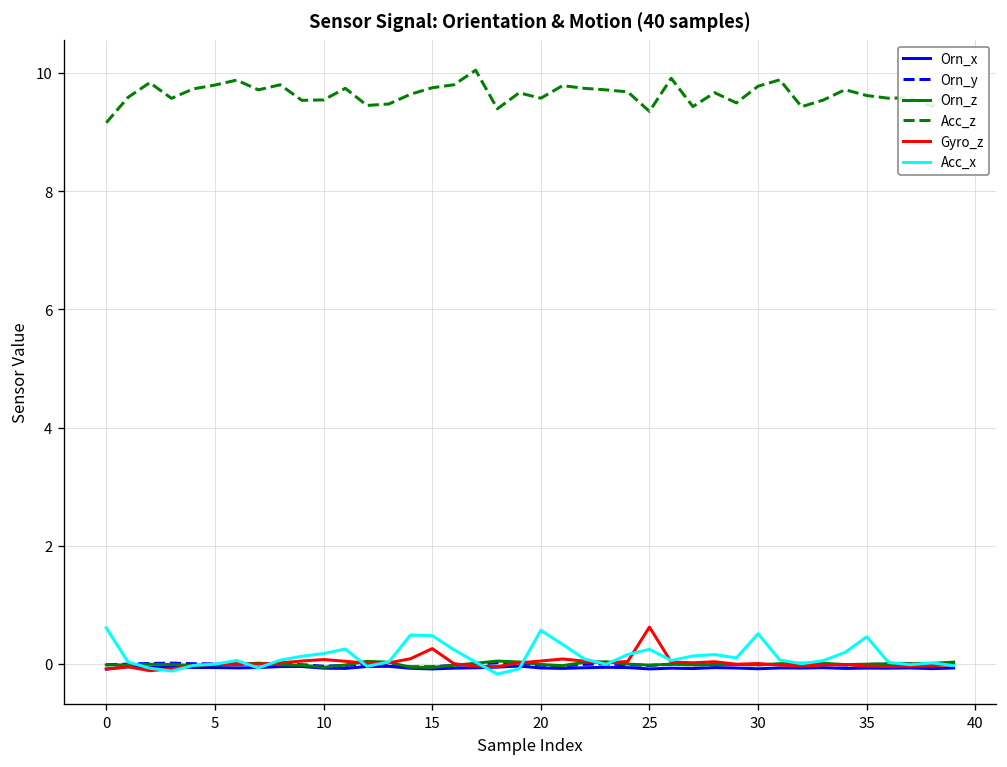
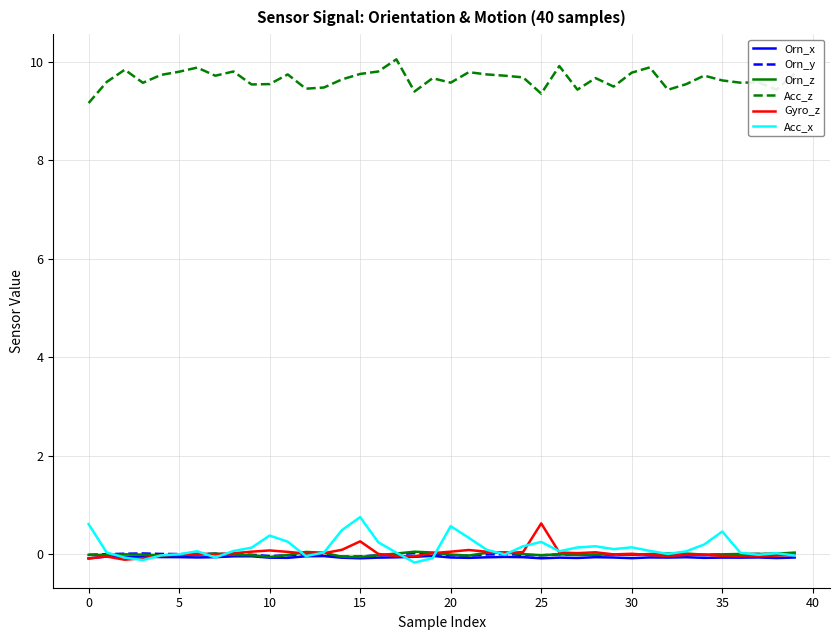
  {
    "Gyro_z": {
      "10": 0.1,
      "15": 0.3,
      "20": 0.0,
      "25": 0.6
    },
    "Acc_x": {
      "0": 0.6,
-     "10": 0.2,
-     "15": 0.5,
+     "10": 0.4,
+     "15": 0.8,
      "20": 0.6,
      "25": 0.2,
-     "30": 0.5,
+     "30": 0.1,
      "35": 0.5
    }
  }
